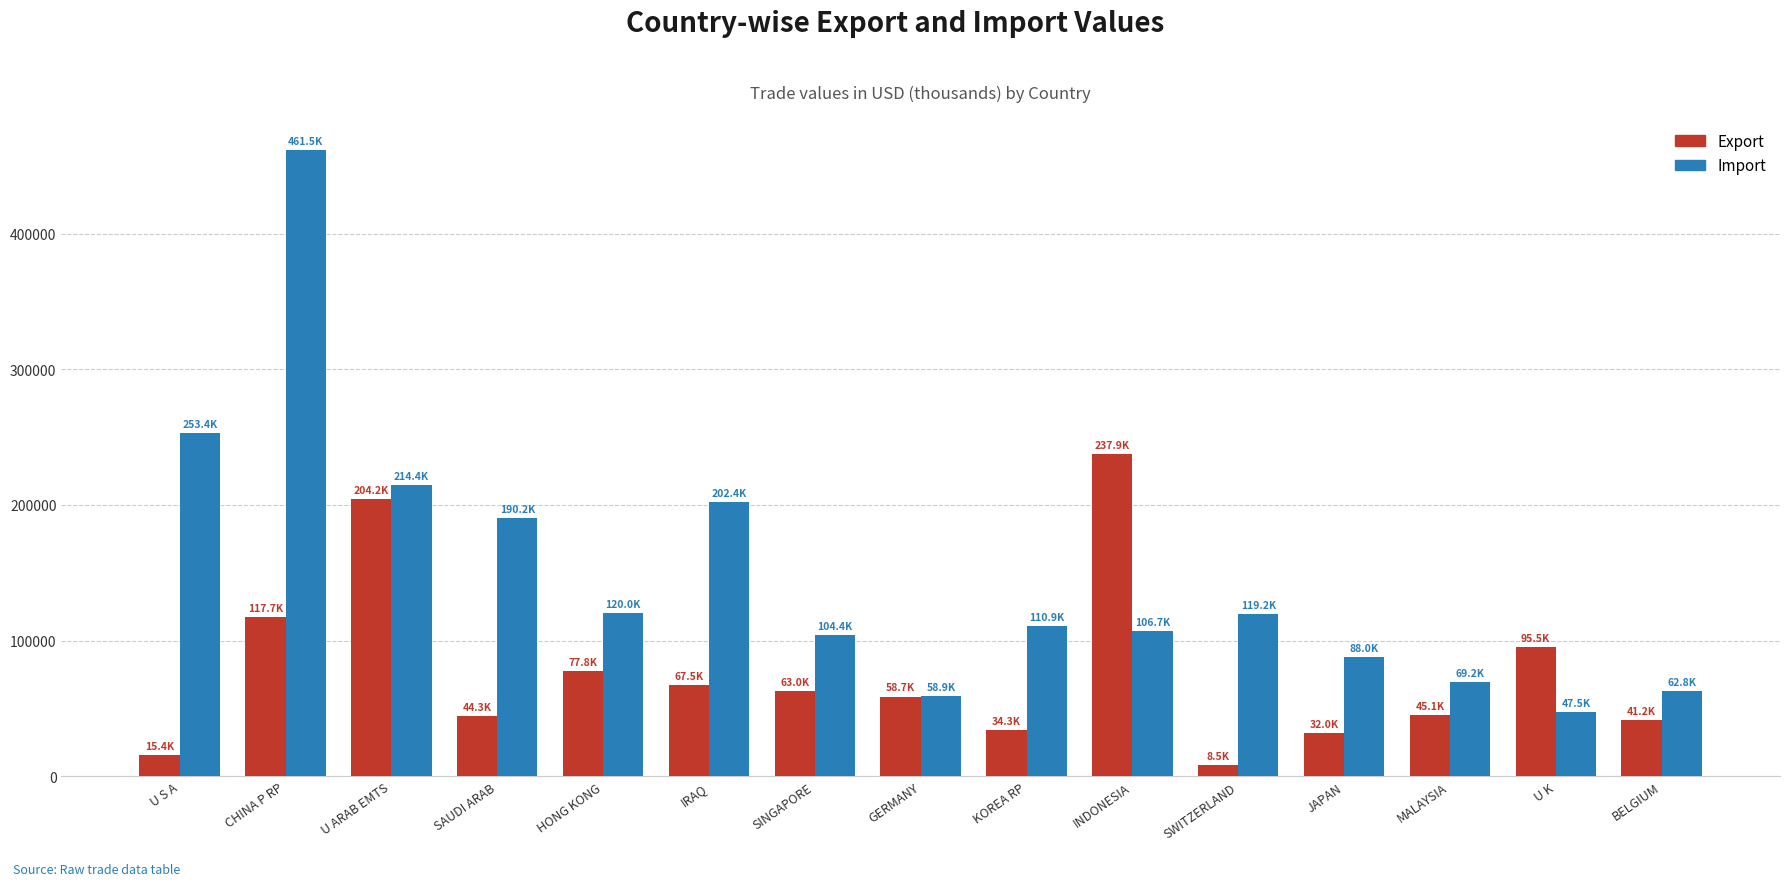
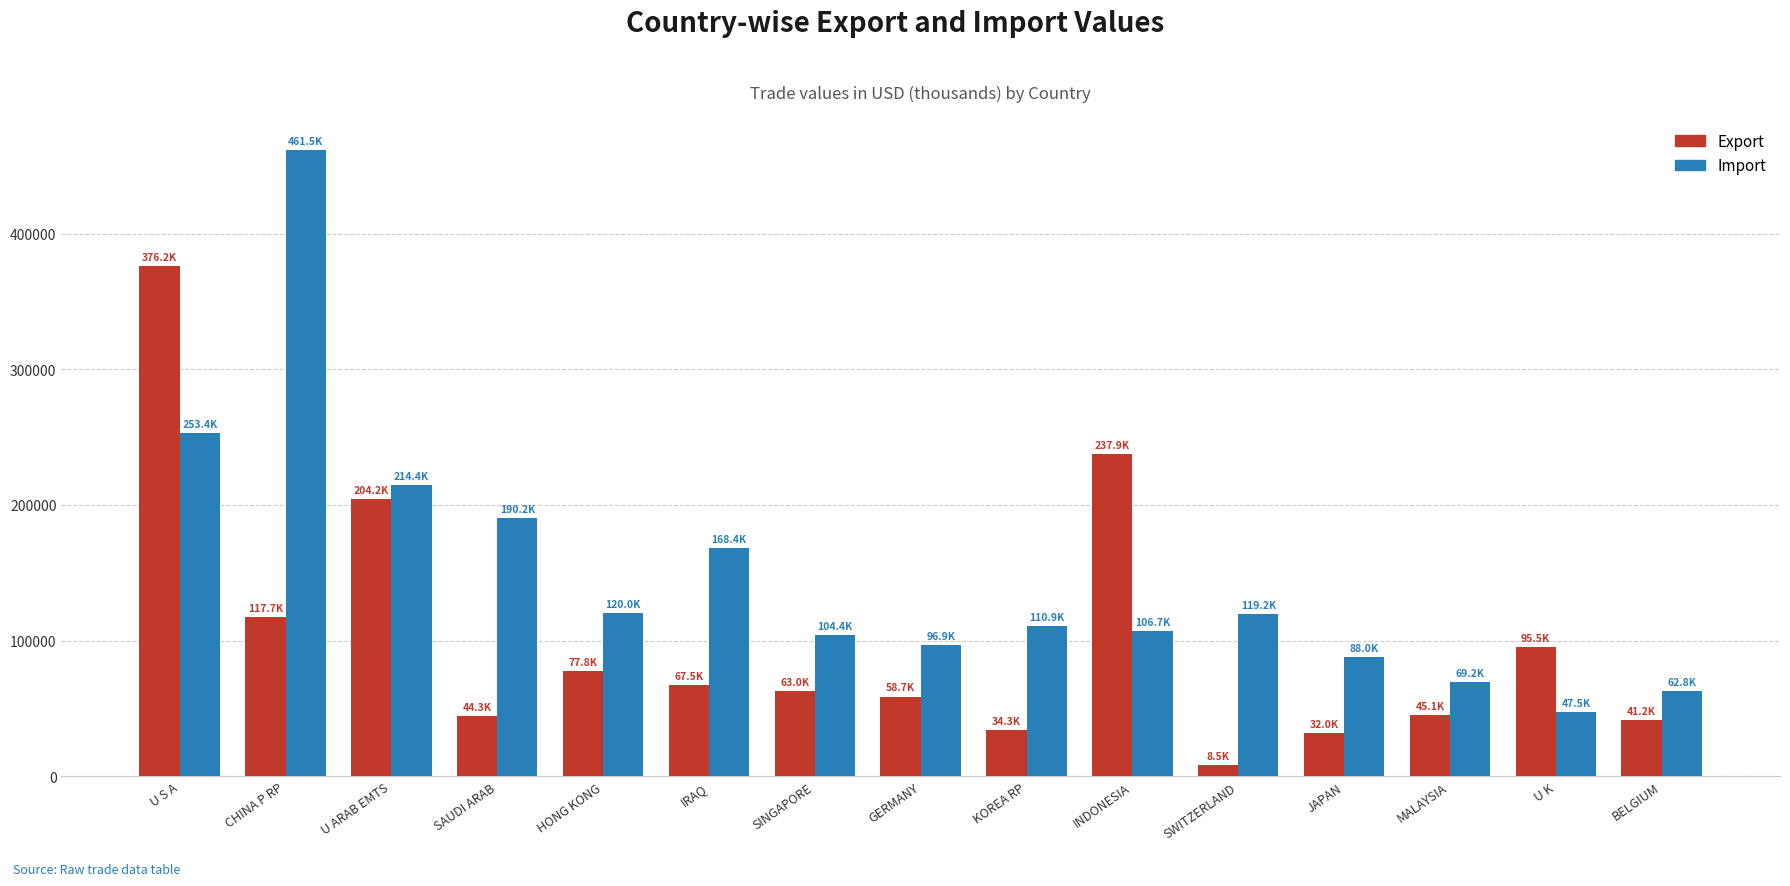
  {
    "Export": {
-     "U S A": "15.4K",
+     "U S A": "376.2K",
      "CHINA P RP": "117.7K",
      "U ARAB EMTS": "204.2K",
      "SAUDI ARAB": "44.3K",
      "HONG KONG": "77.8K",
      "IRAQ": "67.5K",
      "SINGAPORE": "63.0K",
      "GERMANY": "58.7K",
      "KOREA RP": "34.3K",
      "INDONESIA": "237.9K",
      "SWITZERLAND": "8.5K",
      "JAPAN": "32.0K",
      "MALAYSIA": "45.1K",
      "U K": "95.5K",
      "BELGIUM": "41.2K"
    },
    "Import": {
      "U S A": "253.4K",
      "CHINA P RP": "461.5K",
      "U ARAB EMTS": "214.4K",
      "SAUDI ARAB": "190.2K",
      "HONG KONG": "120.0K",
-     "IRAQ": "202.4K",
+     "IRAQ": "168.4K",
      "SINGAPORE": "104.4K",
-     "GERMANY": "58.9K",
+     "GERMANY": "96.9K",
      "KOREA RP": "110.9K",
      "INDONESIA": "106.7K",
      "SWITZERLAND": "119.2K",
      "JAPAN": "88.0K",
      "MALAYSIA": "69.2K",
      "U K": "47.5K",
      "BELGIUM": "62.8K"
    }
  }
